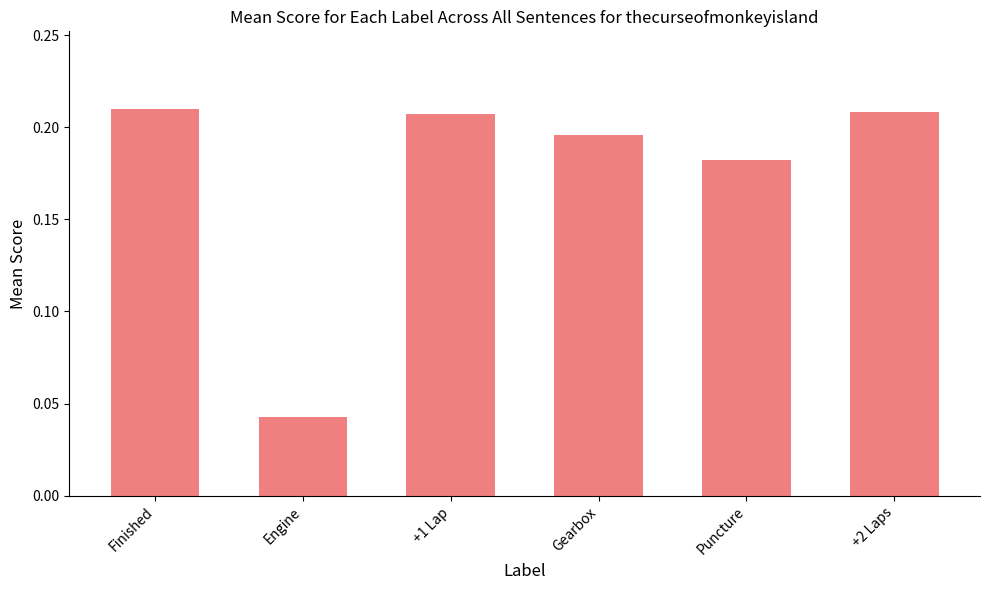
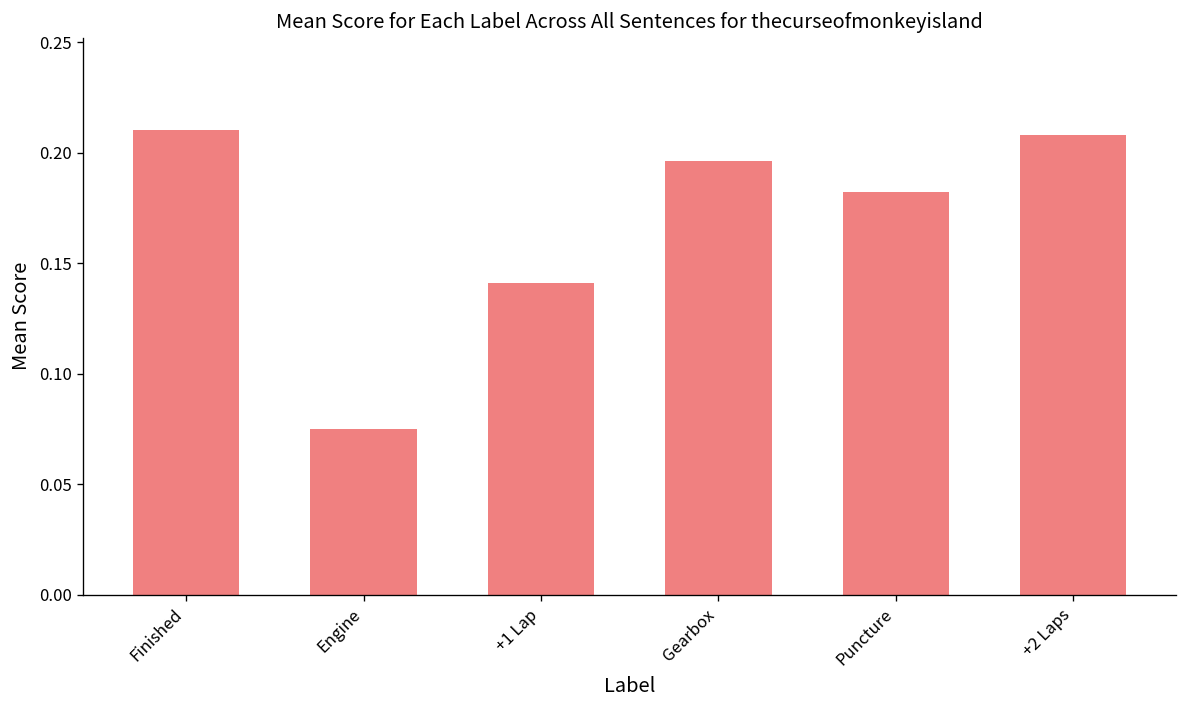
  {
    "Finished": 0.210,
-   "Engine": 0.043,
-   "+1 Lap": 0.207,
+   "Engine": 0.075,
+   "+1 Lap": 0.141,
    "Gearbox": 0.196,
    "Puncture": 0.182,
    "+2 Laps": 0.208
  }
